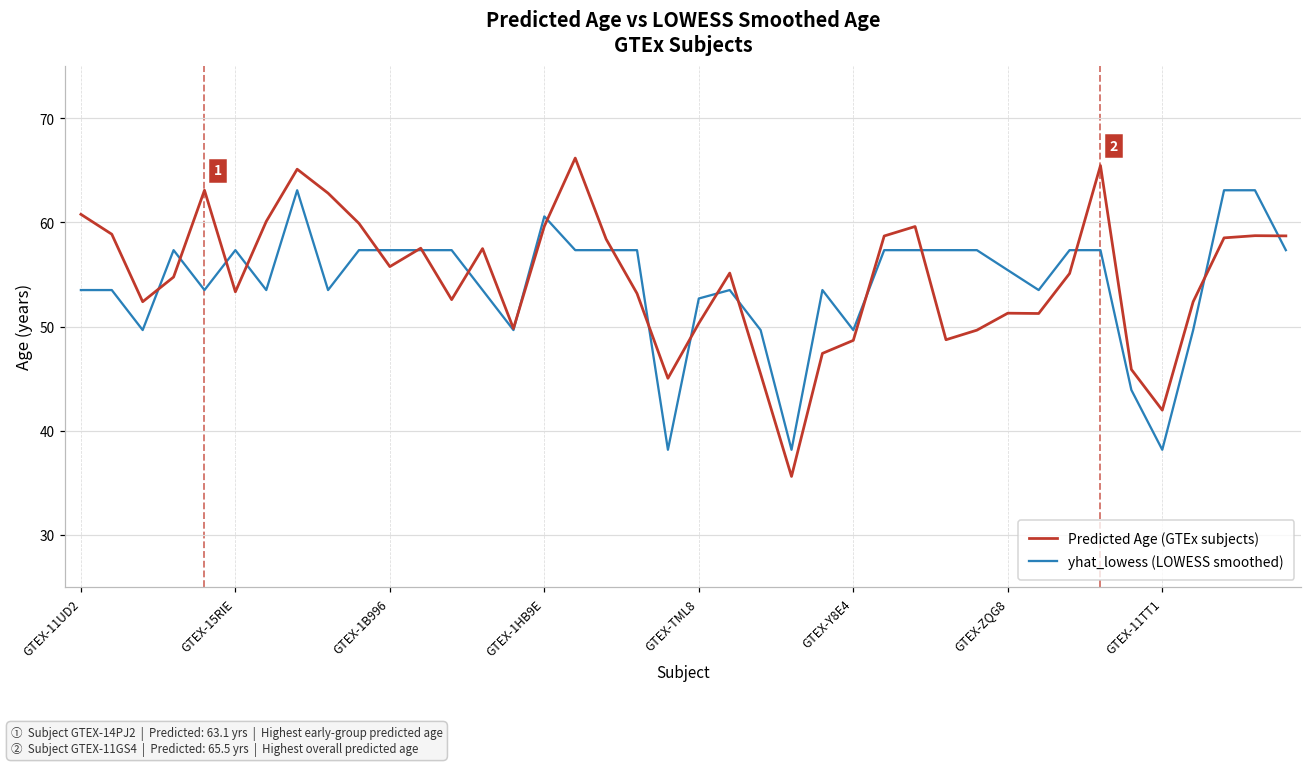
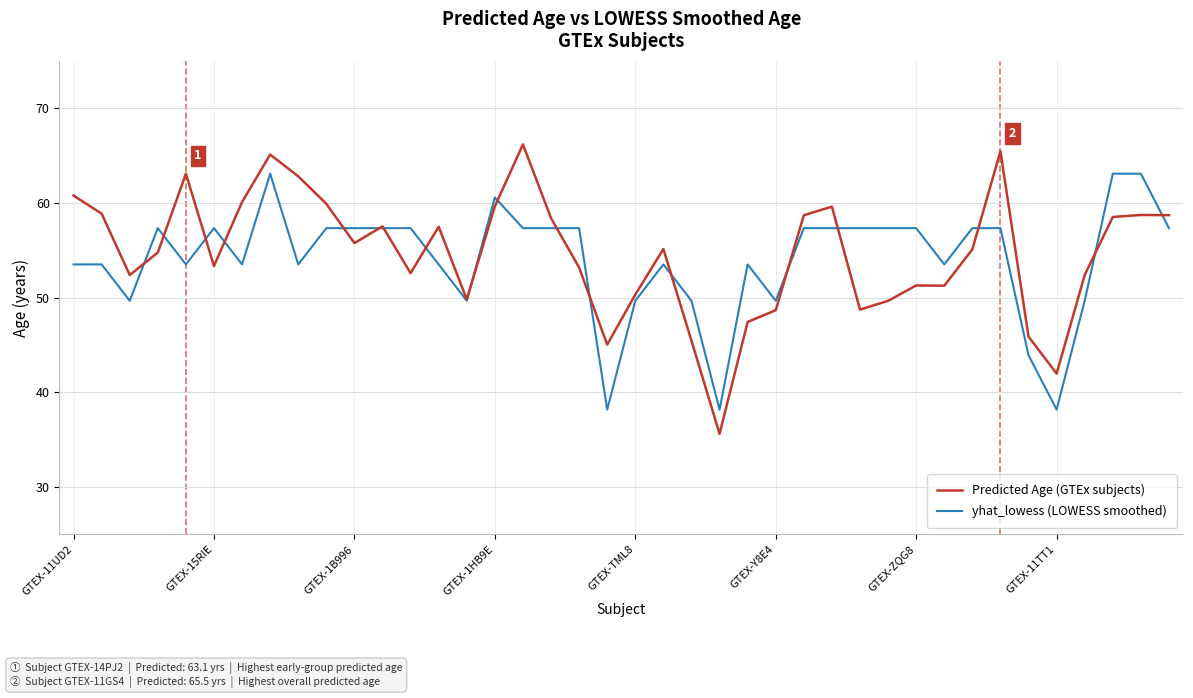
  {
    "Predicted Age (GTEx subjects)": {
      "GTEX-11UD2": 61,
      "GTEX-15RIE": 53,
      "GTEX-1B996": 56,
      "GTEX-1HB9E": 60,
      "GTEX-TML8": 50,
      "GTEX-Y8E4": 49,
      "GTEX-ZQG8": 51,
      "GTEX-11TT1": 42
    },
    "yhat_lowess (LOWESS smoothed)": {
      "GTEX-11UD2": 54,
      "GTEX-15RIE": 57,
      "GTEX-1B996": 57,
      "GTEX-1HB9E": 61,
-     "GTEX-TML8": 53,
+     "GTEX-TML8": 50,
      "GTEX-Y8E4": 50,
-     "GTEX-ZQG8": 55,
+     "GTEX-ZQG8": 57,
      "GTEX-11TT1": 38
    }
  }
